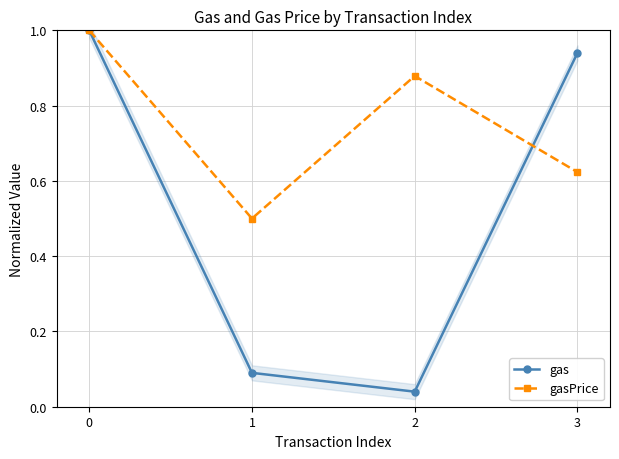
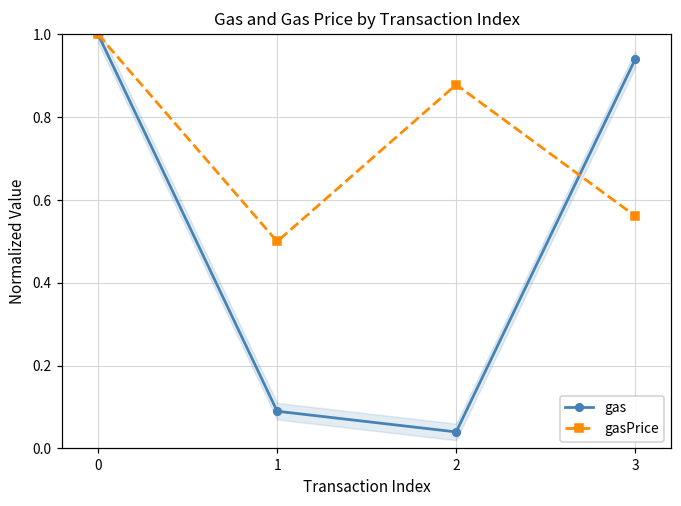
  {
    "gasPrice": {
      "1": 0.50,
      "2": 0.88,
-     "3": 0.62
+     "3": 0.56
    }
  }
